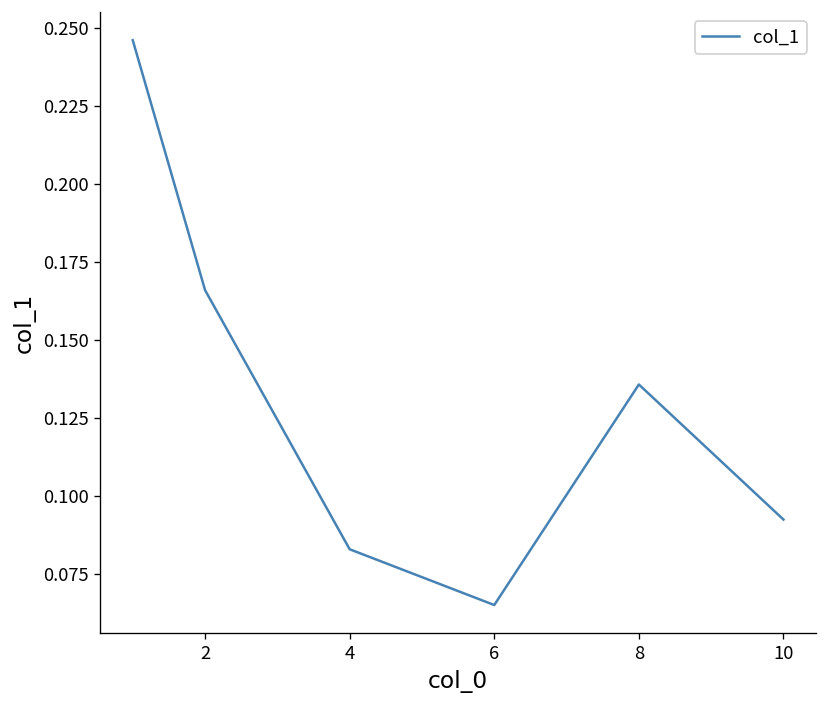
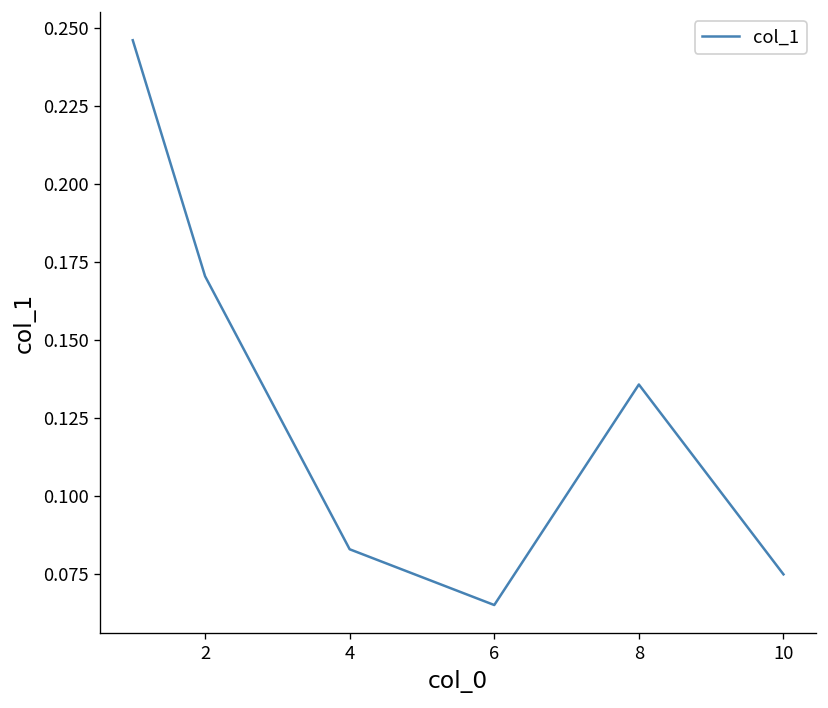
  {
-   "2": 0.166,
+   "2": 0.170,
    "4": 0.083,
    "6": 0.065,
    "8": 0.136,
-   "10": 0.093
+   "10": 0.075
  }
